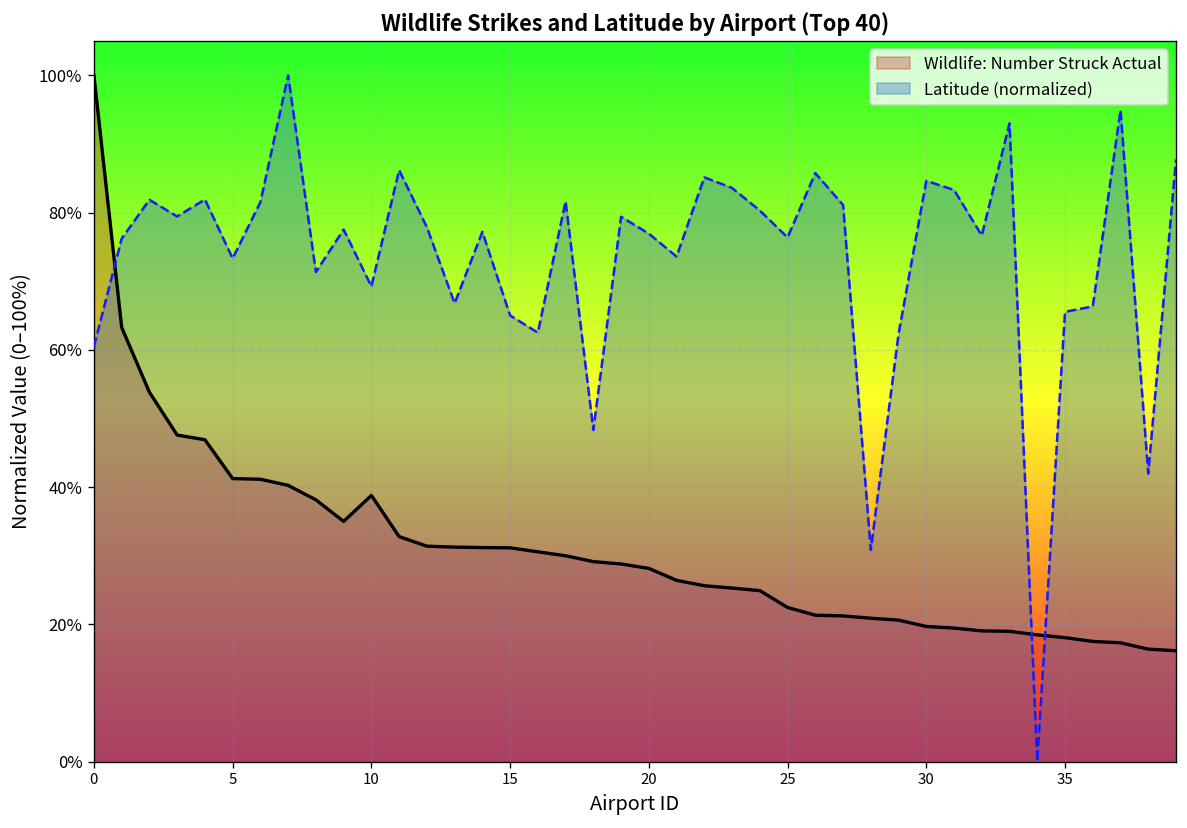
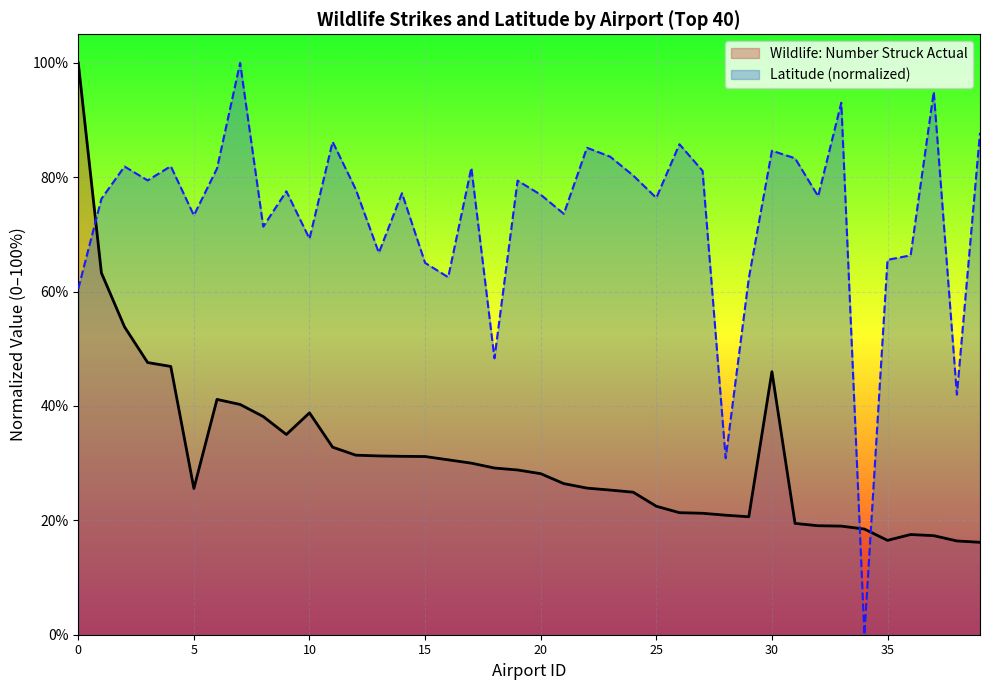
  {
    "Wildlife: Number Struck Actual": {
      "0": "100%",
-     "5": "41%",
+     "5": "26%",
      "10": "39%",
      "15": "31%",
      "20": "28%",
      "25": "22%",
-     "30": "20%",
-     "35": "18%"
+     "30": "46%",
+     "35": "17%"
    },
    "Latitude (normalized)": {
      "0": "61%",
      "5": "73%",
      "10": "69%",
      "15": "65%",
      "20": "77%",
      "25": "76%",
      "30": "85%",
      "35": "66%"
    }
  }
